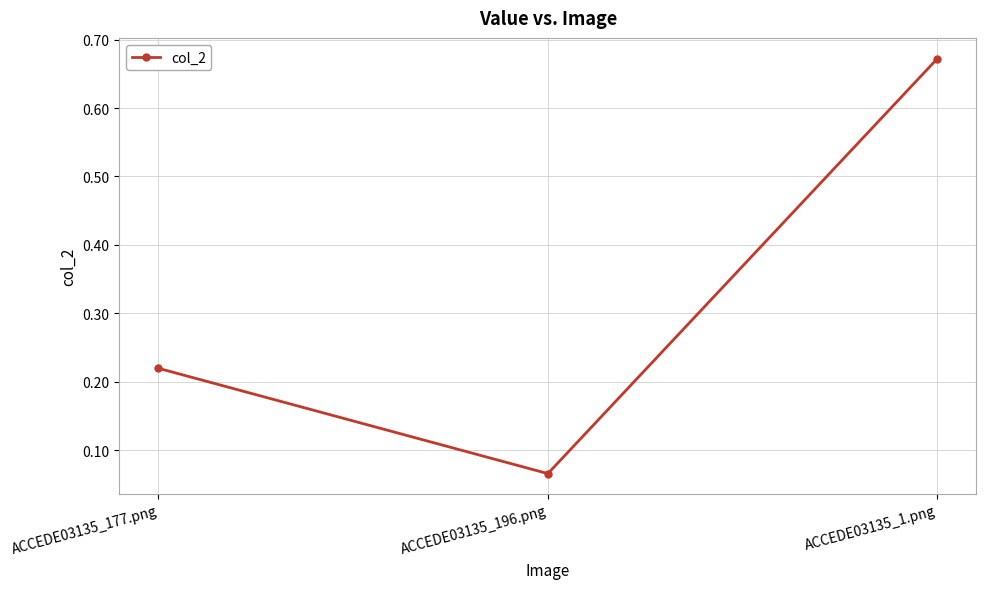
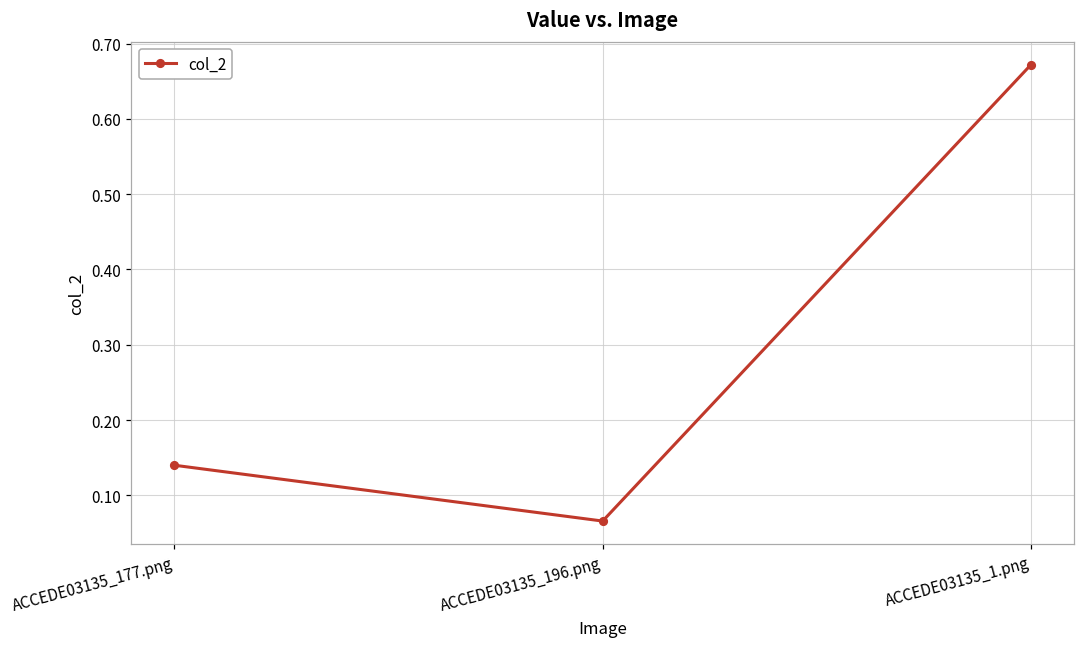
  {
-   "ACCEDE03135_177.png": 0.22,
+   "ACCEDE03135_177.png": 0.14,
    "ACCEDE03135_196.png": 0.07,
    "ACCEDE03135_1.png": 0.67
  }
